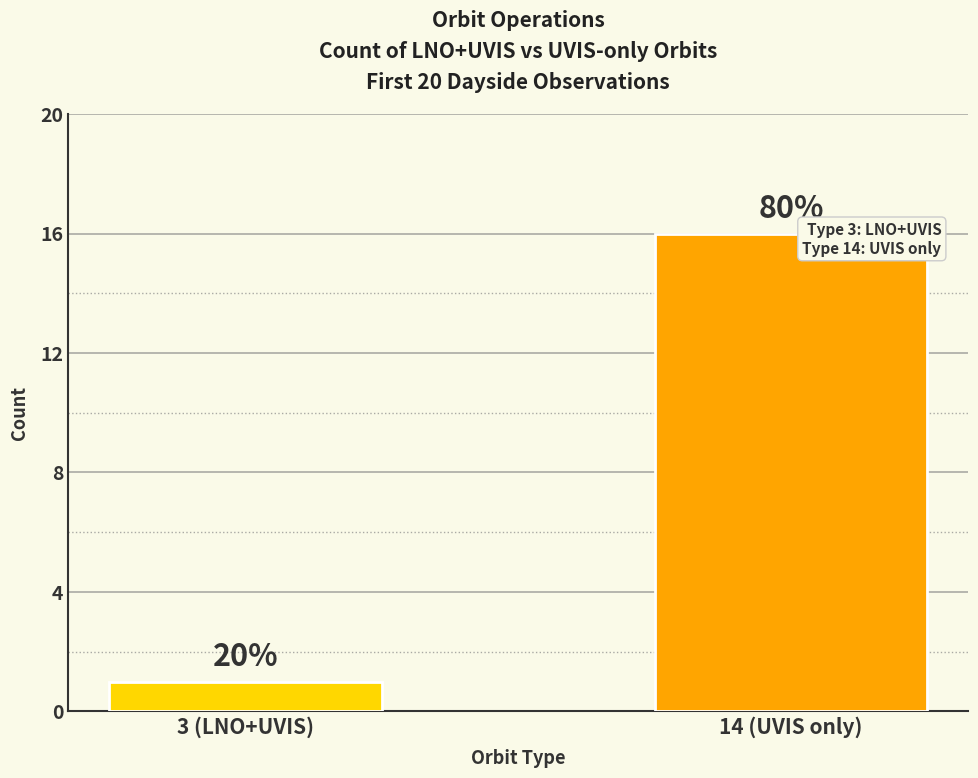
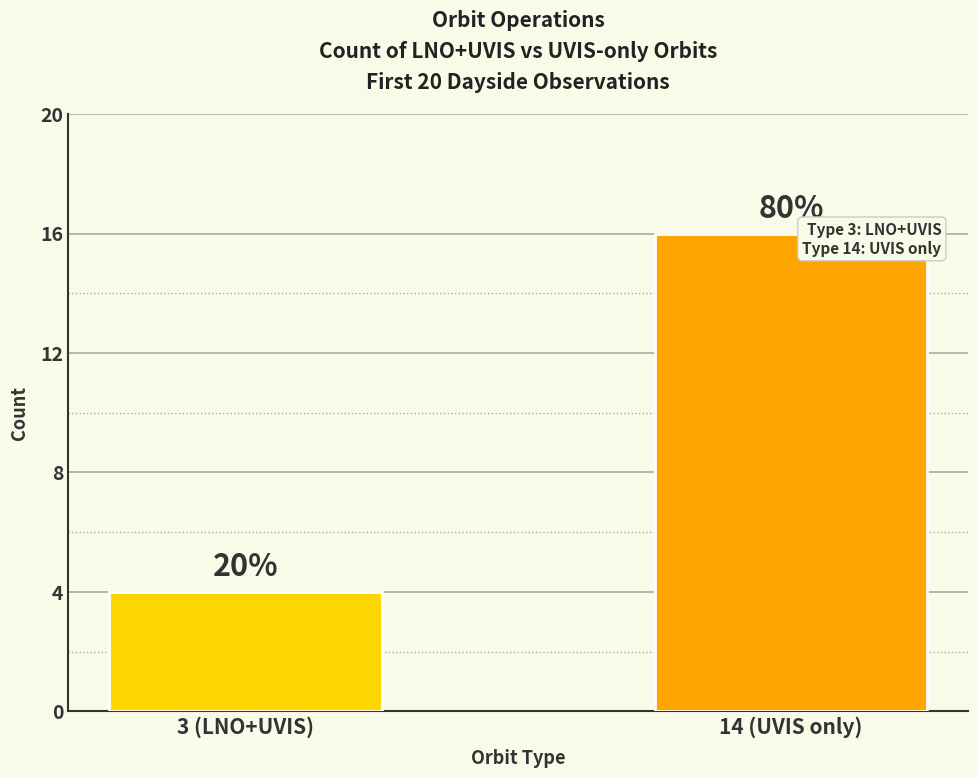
  {
-   "3 (LNO+UVIS)": 1
+   "3 (LNO+UVIS)": 4
  }
